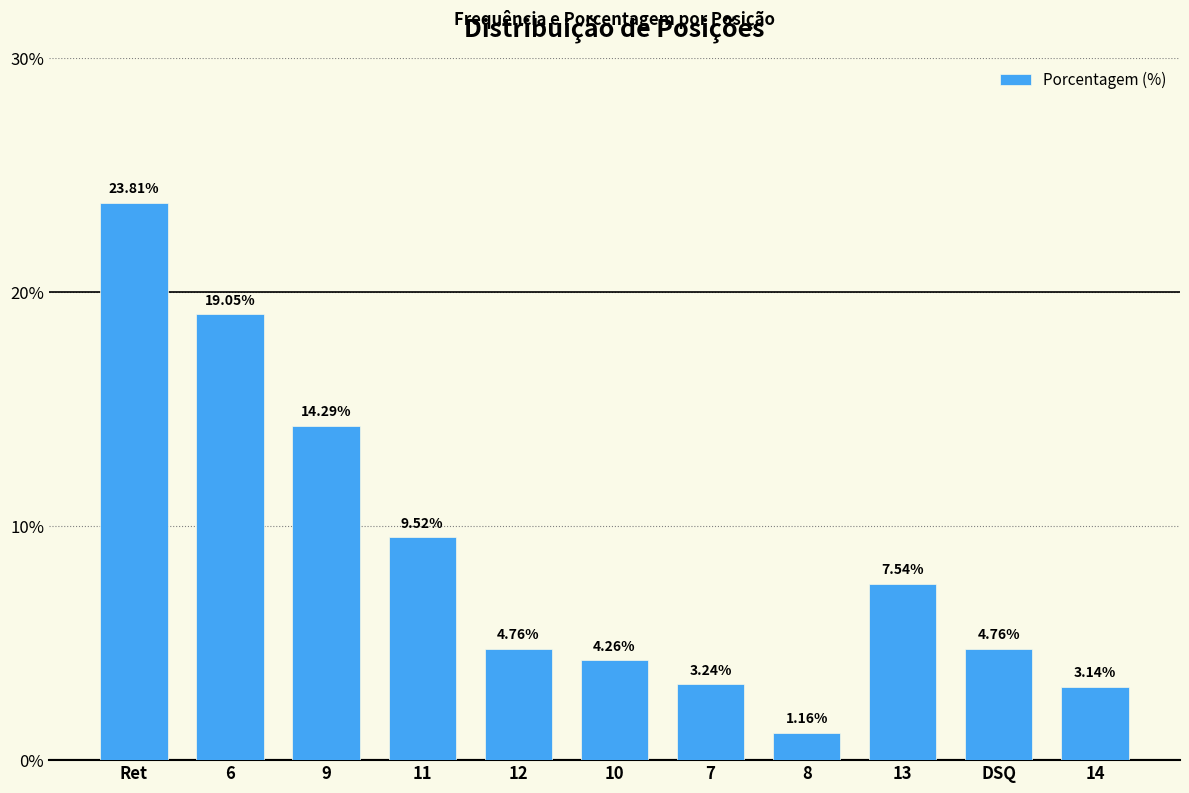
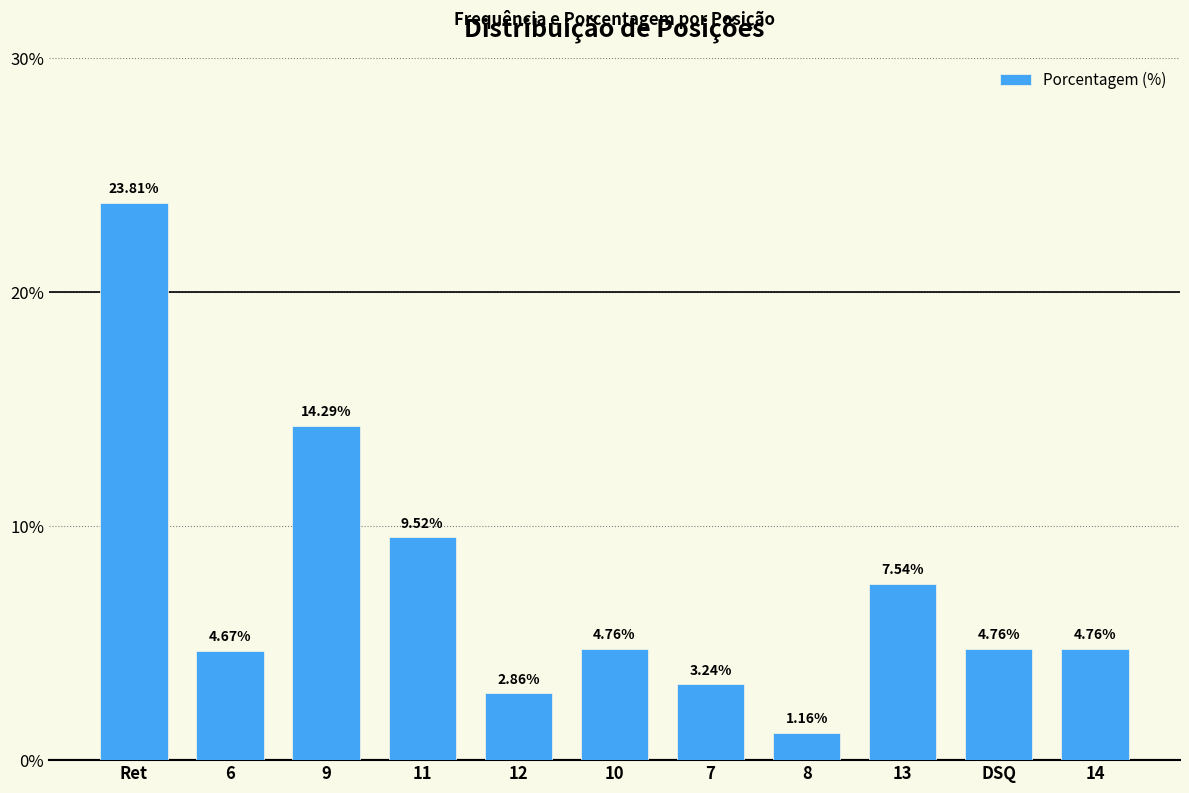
  {
    "Ret": "23.81%",
-   "6": "19.05%",
+   "6": "4.67%",
    "9": "14.29%",
    "11": "9.52%",
-   "12": "4.76%",
-   "10": "4.26%",
+   "12": "2.86%",
+   "10": "4.76%",
    "7": "3.24%",
    "8": "1.16%",
    "13": "7.54%",
    "DSQ": "4.76%",
-   "14": "3.14%"
+   "14": "4.76%"
  }
